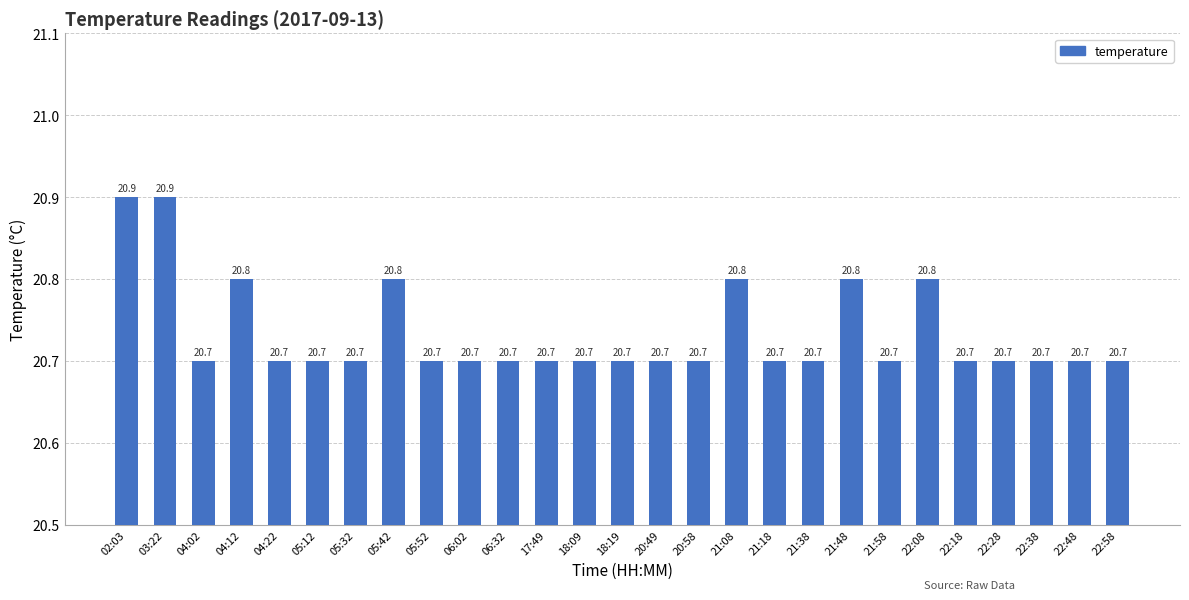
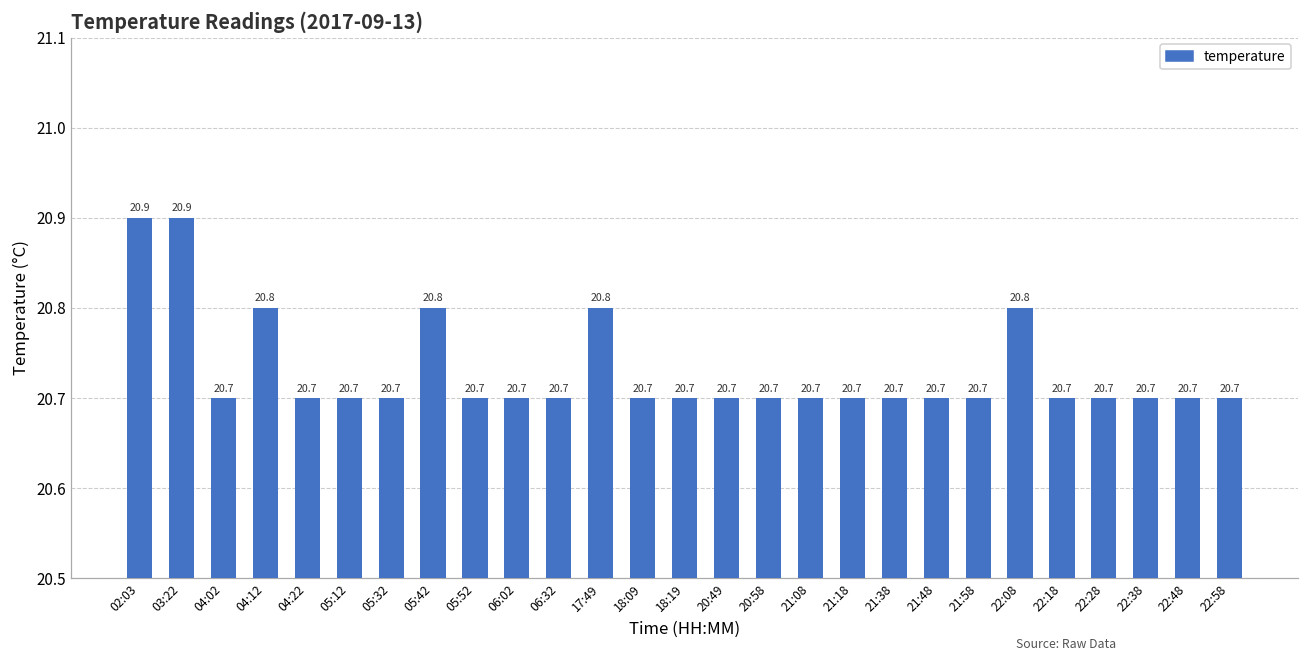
  {
    "02:03": 20.9,
    "03:22": 20.9,
    "04:02": 20.7,
    "04:12": 20.8,
    "04:22": 20.7,
    "05:12": 20.7,
    "05:32": 20.7,
    "05:42": 20.8,
    "05:52": 20.7,
    "06:02": 20.7,
    "06:32": 20.7,
-   "17:49": 20.7,
+   "17:49": 20.8,
    "18:09": 20.7,
    "18:19": 20.7,
    "20:49": 20.7,
    "20:58": 20.7,
-   "21:08": 20.8,
+   "21:08": 20.7,
    "21:18": 20.7,
    "21:38": 20.7,
-   "21:48": 20.8,
+   "21:48": 20.7,
    "21:58": 20.7,
    "22:08": 20.8,
    "22:18": 20.7,
    "22:28": 20.7,
    "22:38": 20.7,
    "22:48": 20.7,
    "22:58": 20.7
  }
